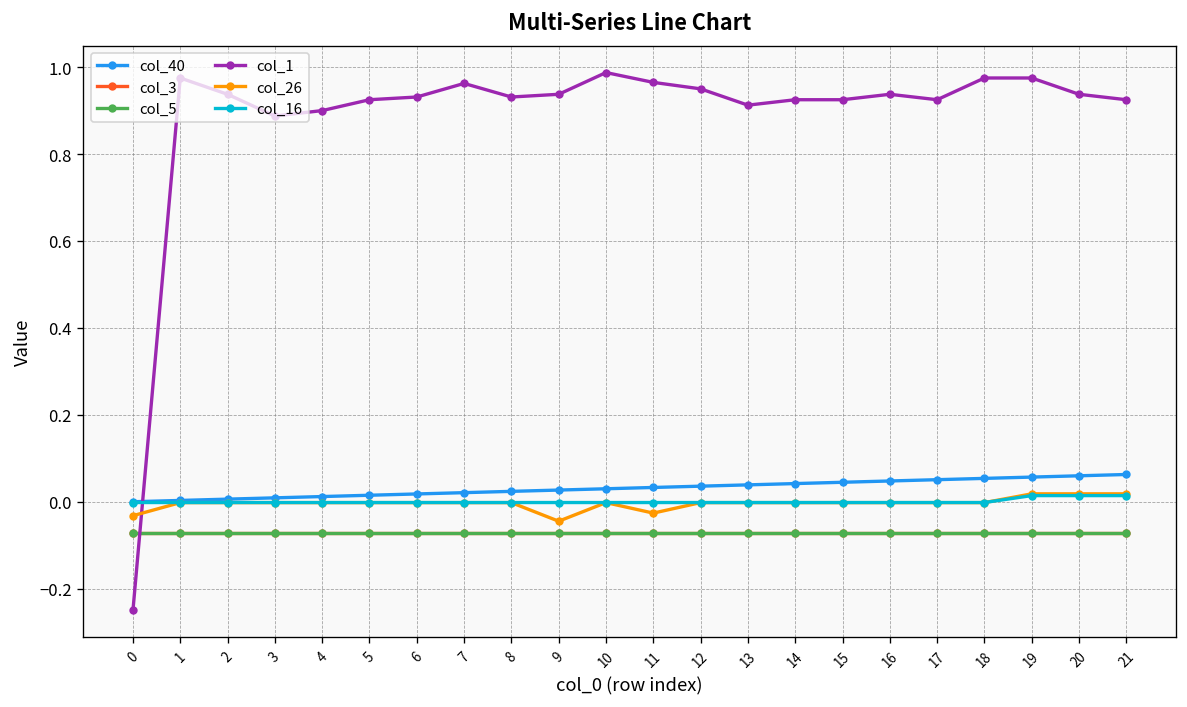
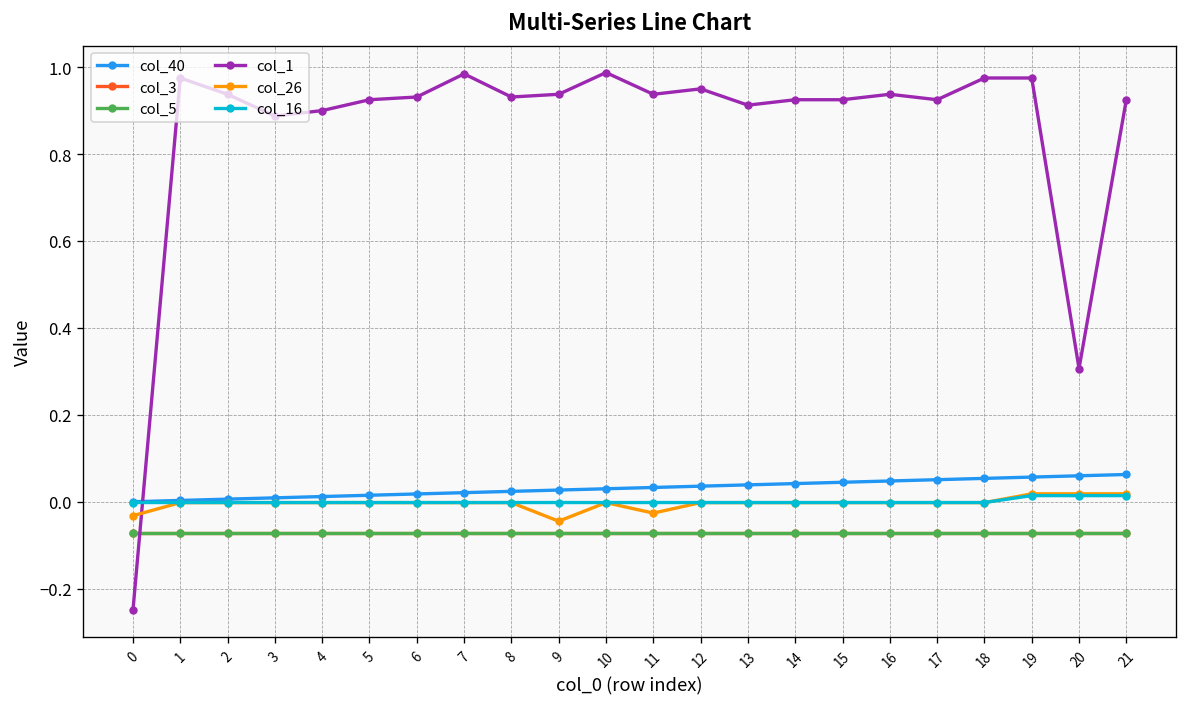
  {
    "col_5": {
      "0": -0.07,
      "1": -0.07,
      "2": -0.07,
      "3": -0.07,
      "4": -0.07,
      "5": -0.07,
      "6": -0.07,
      "7": -0.07,
      "8": -0.07,
      "9": -0.07,
      "10": -0.07,
      "11": -0.07,
      "12": -0.07,
      "13": -0.07,
      "14": -0.07,
      "15": -0.07,
      "16": -0.07,
      "17": -0.07,
      "18": -0.07,
      "19": -0.07,
      "20": -0.07,
      "21": -0.07
    },
    "col_1": {
      "0": -0.25,
      "4": 0.90,
      "5": 0.93,
      "6": 0.93,
-     "7": 0.96,
+     "7": 0.98,
      "8": 0.93,
      "9": 0.94,
      "10": 0.99,
-     "11": 0.96,
+     "11": 0.94,
      "12": 0.95,
      "13": 0.91,
      "14": 0.93,
      "15": 0.93,
      "16": 0.94,
      "17": 0.93,
      "18": 0.98,
      "19": 0.98,
-     "20": 0.94,
+     "20": 0.31,
      "21": 0.93
    },
    "col_26": {
      "0": -0.03,
      "9": -0.04,
      "11": -0.03
    }
  }
